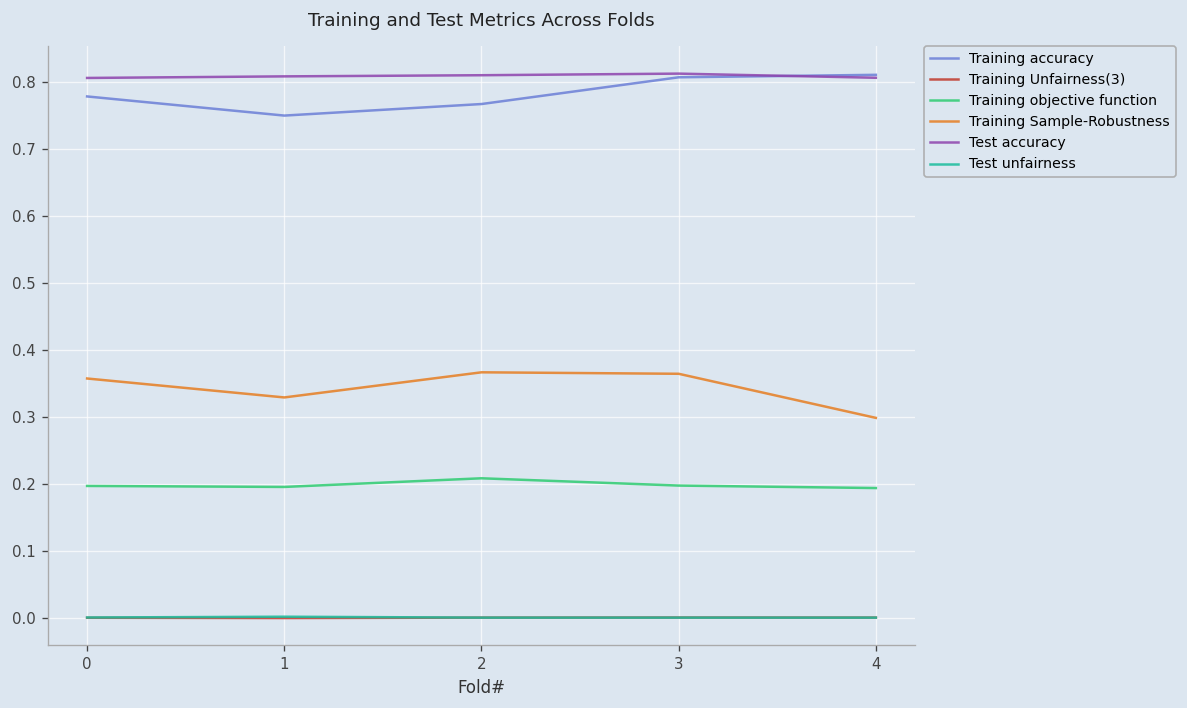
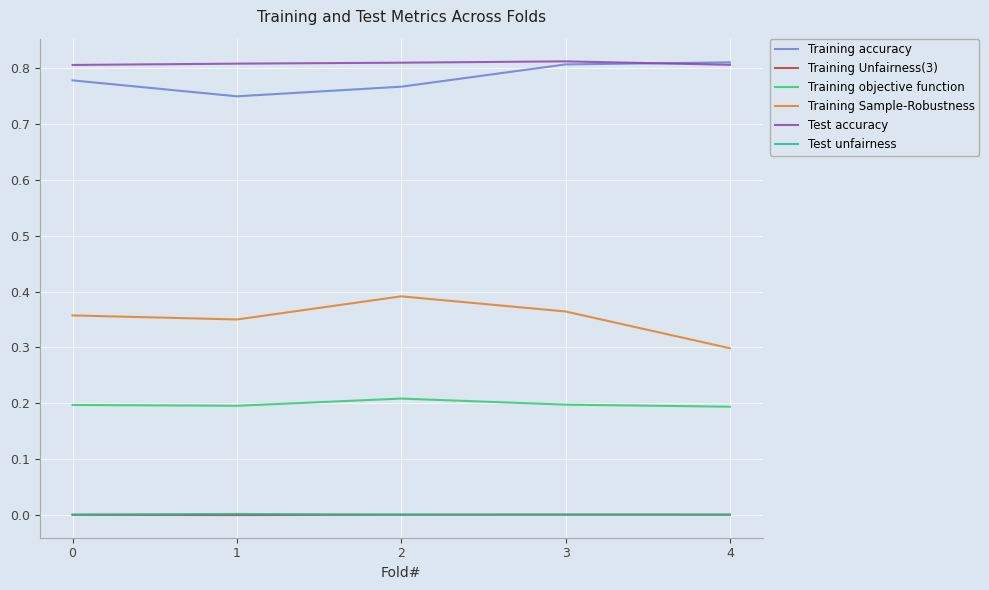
  {
    "Training accuracy": {
      "0": 0.78,
      "1": 0.75,
      "2": 0.77,
      "3": 0.81
    },
    "Training Sample-Robustness": {
      "0": 0.36,
-     "1": 0.33,
-     "2": 0.37,
+     "1": 0.35,
+     "2": 0.39,
      "3": 0.36,
      "4": 0.30
    },
    "Test accuracy": {
      "0": 0.81,
      "1": 0.81,
      "2": 0.81,
      "3": 0.81
    }
  }
